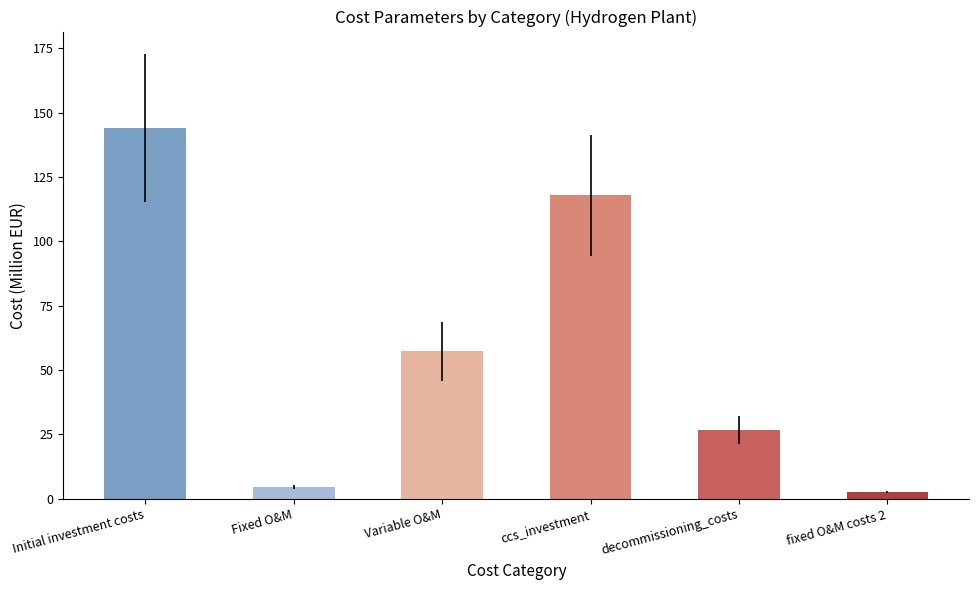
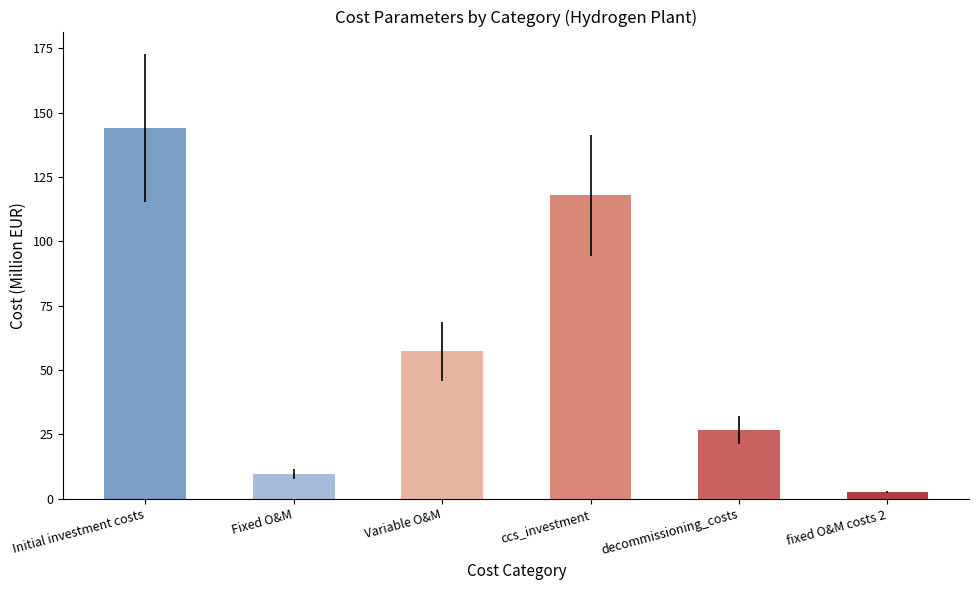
  {
    "Initial investment costs": 144,
-   "Fixed O&M": 5,
+   "Fixed O&M": 10,
    "Variable O&M": 57,
    "ccs_investment": 118,
    "decommissioning_costs": 27,
    "fixed O&M costs 2": 3
  }
